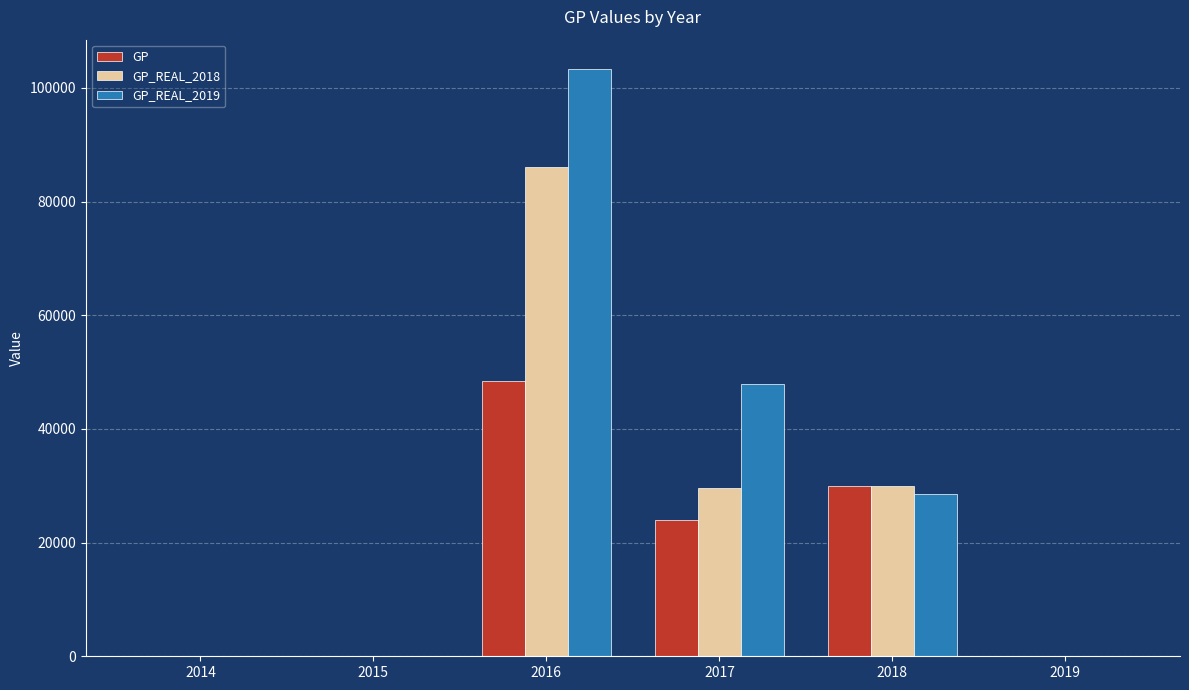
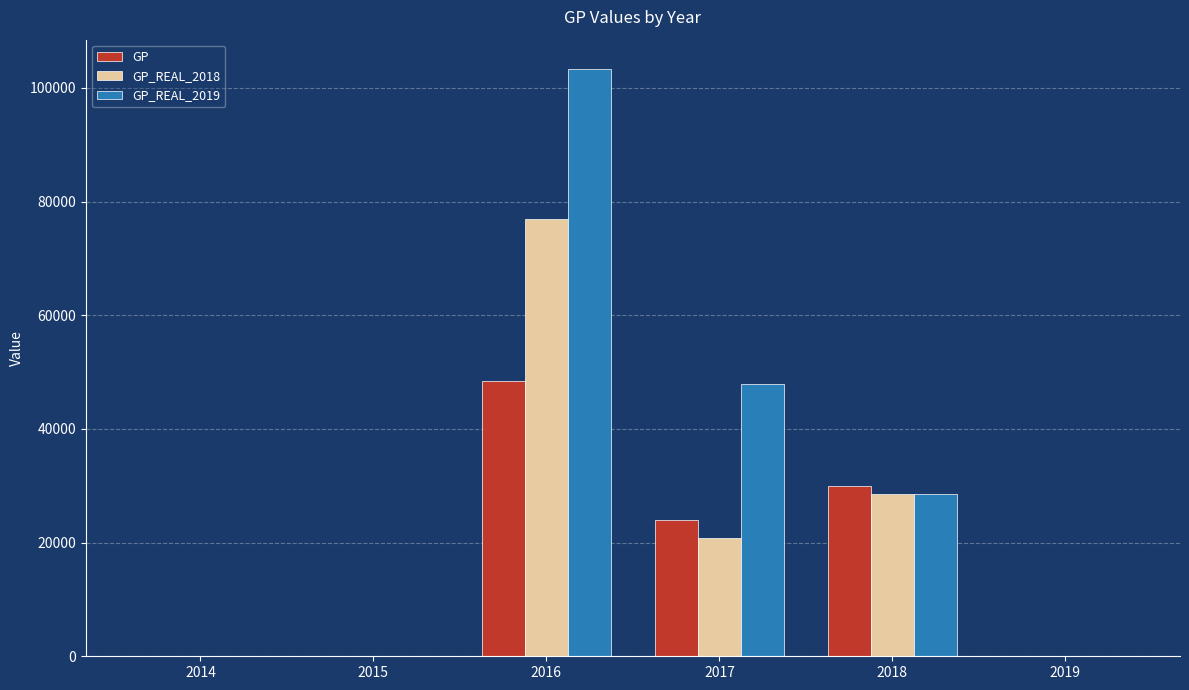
  {
    "GP": {
      "2014": 0,
      "2015": 0,
      "2016": 48000,
      "2017": 24000,
      "2018": 30000,
      "2019": 0
    },
    "GP_REAL_2018": {
      "2014": 0,
      "2015": 0,
-     "2016": 86000,
-     "2017": 30000,
-     "2018": 30000,
+     "2016": 77000,
+     "2017": 21000,
+     "2018": 29000,
      "2019": 0
    },
    "GP_REAL_2019": {
      "2014": 0,
      "2015": 0,
      "2016": 103000,
      "2017": 48000,
      "2018": 28000,
      "2019": 0
    }
  }
